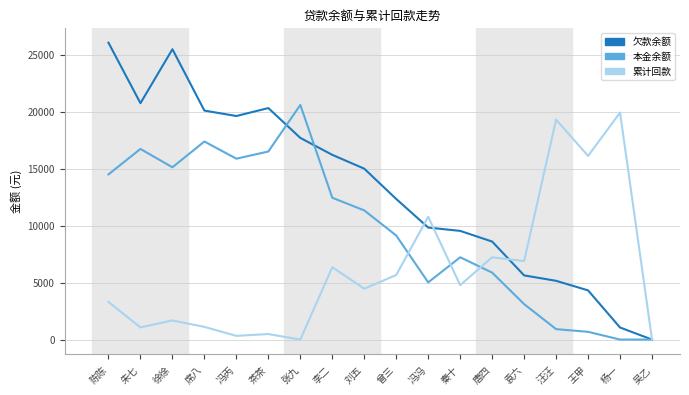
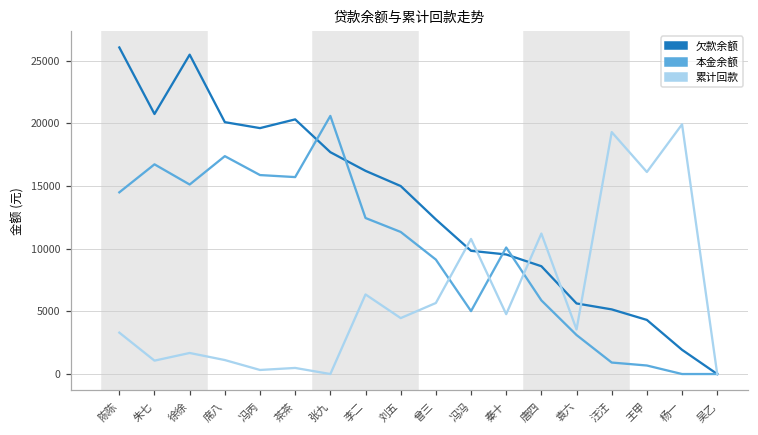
  {
    "欠款余额": {
      "陈陈": 26100,
      "朱七": 20700,
      "徐徐": 25500,
      "席八": 20100,
      "冯丙": 19600,
      "茶茶": 20300,
      "张九": 17700,
      "李二": 16200,
      "刘五": 15000,
      "曾三": 12300,
      "冯冯": 9800,
      "秦十": 9500,
      "唐四": 8600,
      "袁六": 5600,
      "汪汪": 5200,
      "王甲": 4300,
-     "杨一": 1100
+     "杨一": 1900
    },
    "本金余额": {
      "陈陈": 14500,
      "朱七": 16700,
      "徐徐": 15100,
      "席八": 17400,
      "冯丙": 15900,
-     "茶茶": 16500,
+     "茶茶": 15700,
      "张九": 20600,
      "李二": 12400,
      "刘五": 11300,
      "曾三": 9100,
      "冯冯": 5000,
-     "秦十": 7200,
+     "秦十": 10100,
      "唐四": 5900,
      "袁六": 3100,
      "汪汪": 900,
      "王甲": 700,
      "杨一": 0
    },
    "累计回款": {
      "陈陈": 3300,
      "朱七": 1100,
      "徐徐": 1700,
      "席八": 1100,
      "冯丙": 300,
      "茶茶": 500,
      "张九": 0,
      "李二": 6400,
      "刘五": 4500,
      "曾三": 5700,
      "冯冯": 10800,
      "秦十": 4800,
-     "唐四": 7200,
-     "袁六": 6900,
+     "唐四": 11200,
+     "袁六": 3600,
      "汪汪": 19300,
      "王甲": 16100,
      "杨一": 19900
    }
  }
